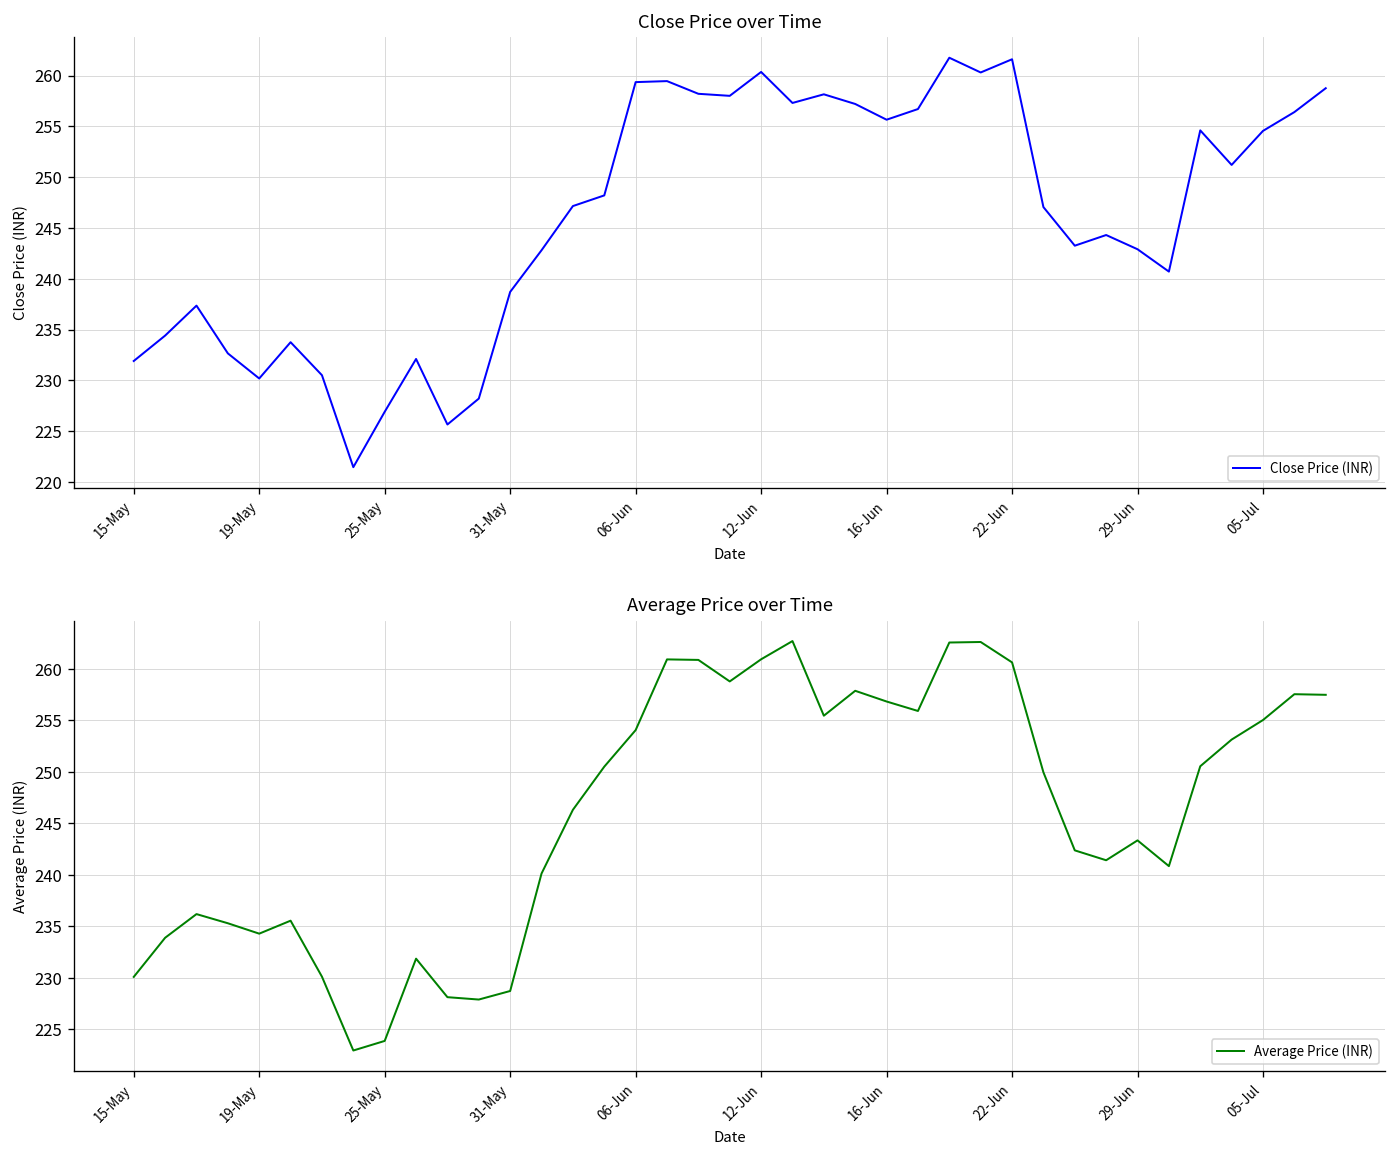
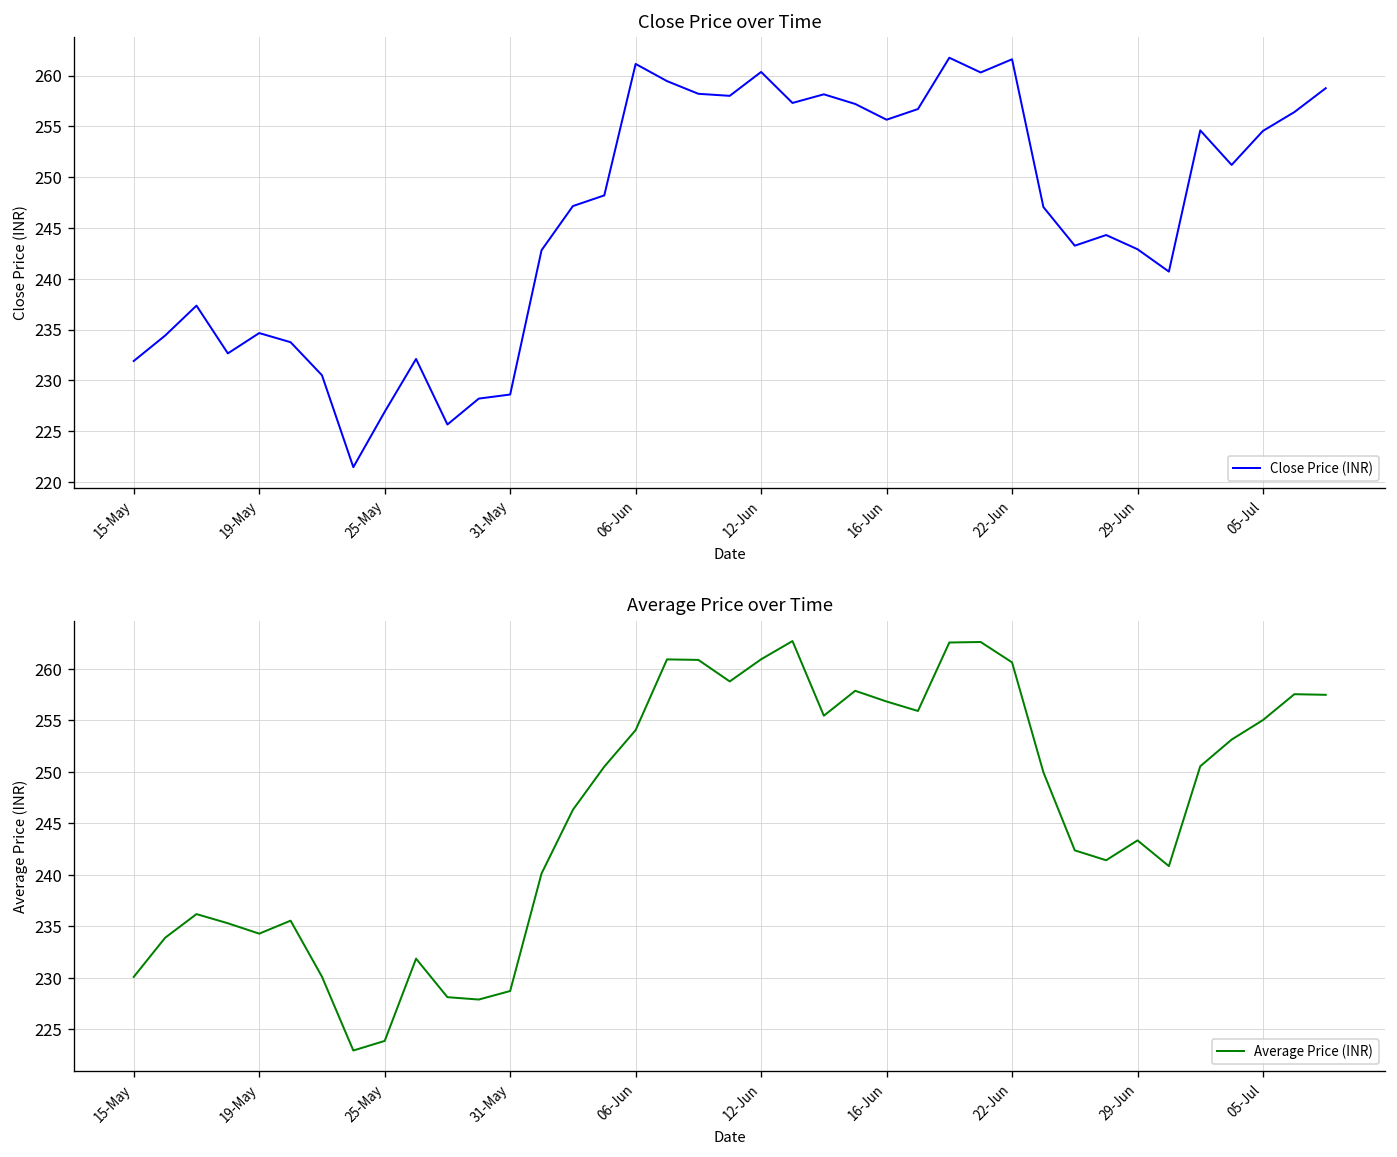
  {
    "Close Price over Time": {
      "15-May": 232,
-     "19-May": 230,
+     "19-May": 235,
      "25-May": 227,
-     "31-May": 239,
-     "06-Jun": 259,
+     "31-May": 229,
+     "06-Jun": 261,
      "12-Jun": 260,
      "16-Jun": 256,
      "22-Jun": 262,
      "29-Jun": 243,
      "05-Jul": 255
    },
    "Average Price over Time": {
      "15-May": 230,
      "19-May": 234,
      "25-May": 224,
      "31-May": 229,
      "06-Jun": 254,
      "12-Jun": 261,
      "16-Jun": 257,
      "22-Jun": 261,
      "29-Jun": 243,
      "05-Jul": 255
    }
  }
